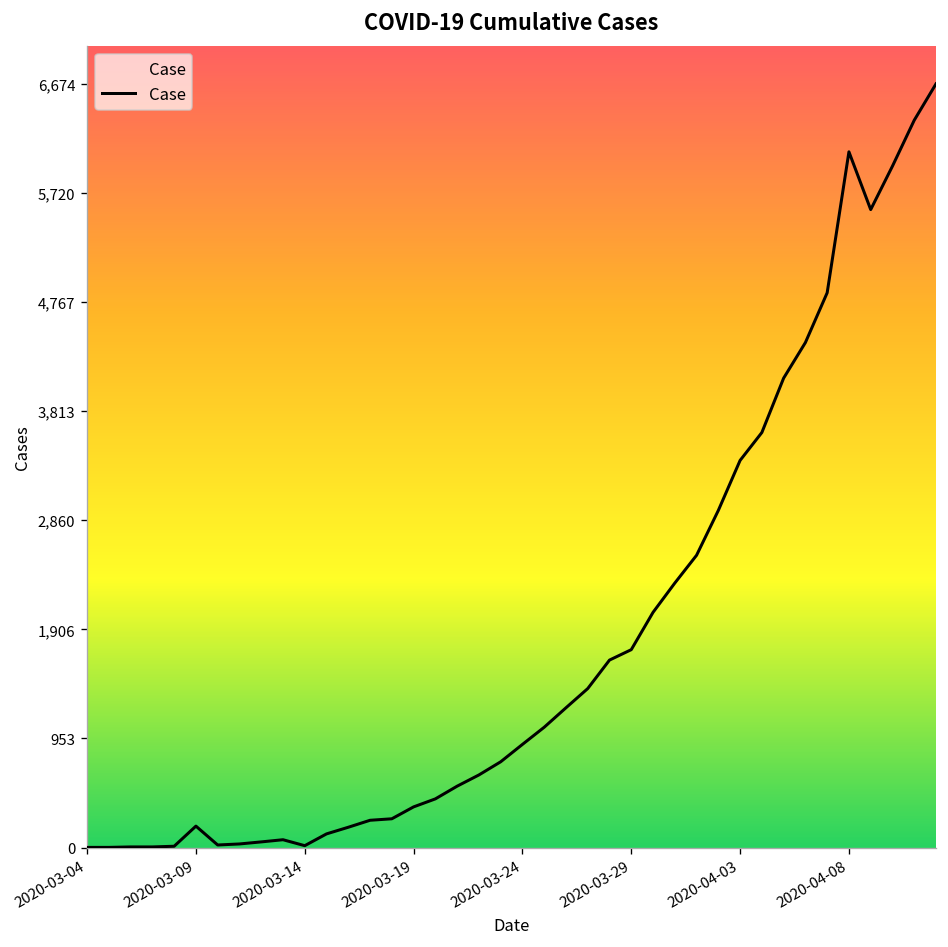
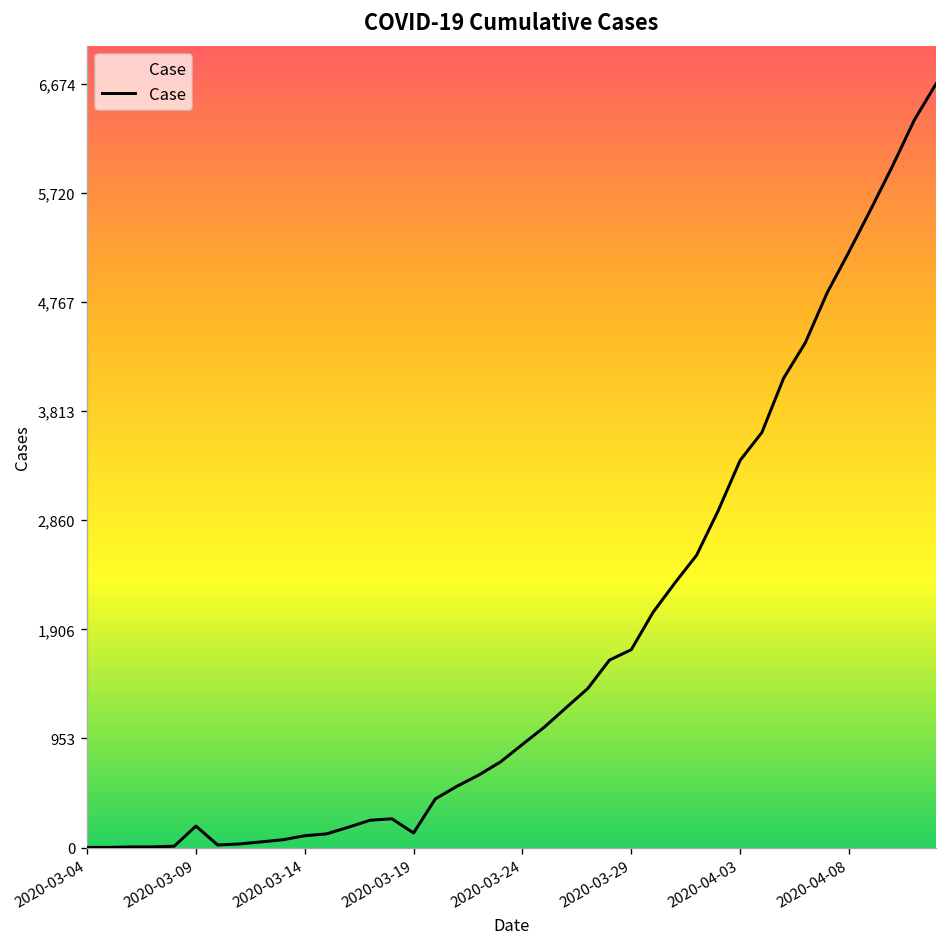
  {
    "2020-03-04": "0",
    "2020-03-09": "200",
-   "2020-03-14": "0",
-   "2020-03-19": "400",
+   "2020-03-14": "100",
+   "2020-03-19": "100",
    "2020-03-24": "900",
    "2020-03-29": "1,700",
    "2020-04-03": "3,400",
-   "2020-04-08": "6,100"
+   "2020-04-08": "5,200"
  }
